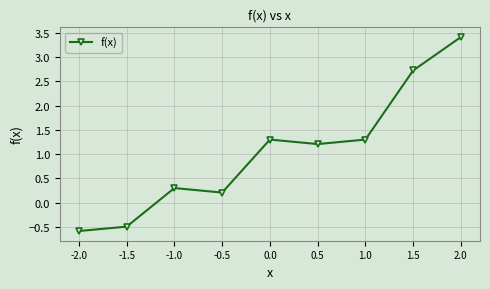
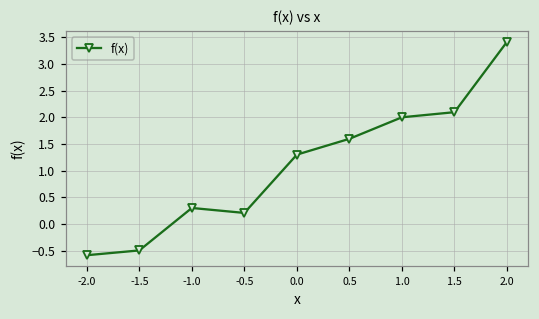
  {
    "-2.0": -0.6,
    "-1.5": -0.5,
    "-1.0": 0.3,
    "-0.5": 0.2,
    "0.0": 1.3,
-   "0.5": 1.2,
-   "1.0": 1.3,
-   "1.5": 2.7,
+   "0.5": 1.6,
+   "1.0": 2.0,
+   "1.5": 2.1,
    "2.0": 3.4
  }
